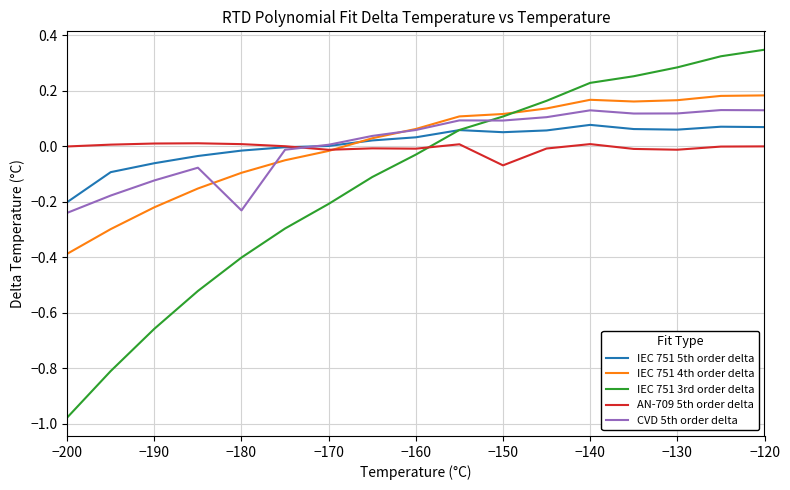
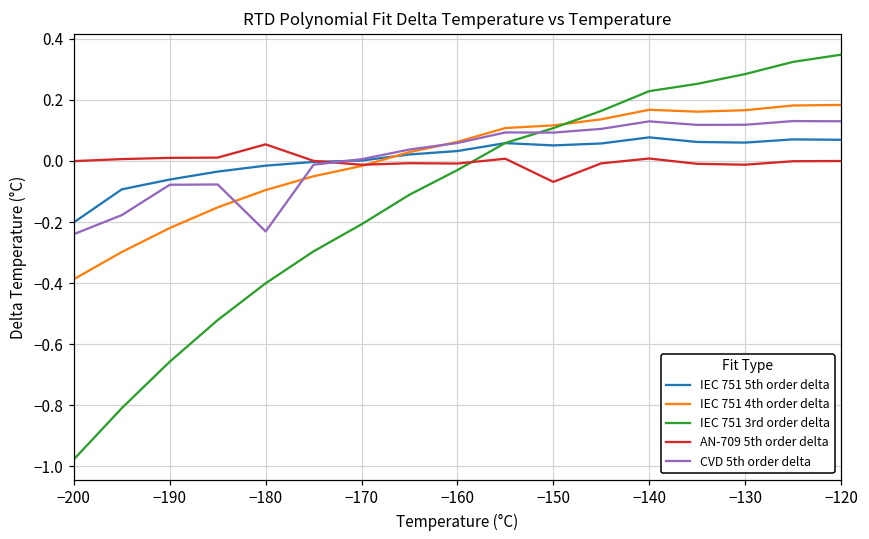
  {
    "IEC 751 5th order delta": {
      "−200": -0.20,
      "−190": -0.06,
      "−180": -0.02,
      "−160": 0.03,
      "−150": 0.05,
      "−140": 0.08,
      "−130": 0.06,
      "−120": 0.07
    },
    "IEC 751 4th order delta": {
      "−200": -0.39,
      "−190": -0.22,
      "−180": -0.10,
      "−140": 0.17,
      "−130": 0.17,
      "−120": 0.18
    },
    "IEC 751 3rd order delta": {
      "−200": -0.98,
      "−190": -0.66,
      "−180": -0.40,
      "−170": -0.21,
      "−160": -0.03,
      "−140": 0.23,
      "−130": 0.28,
      "−120": 0.35
    },
    "AN-709 5th order delta": {
      "−200": 0.00,
      "−190": 0.01,
-     "−180": 0.01,
+     "−180": 0.05,
      "−160": -0.01,
      "−150": -0.07,
      "−140": 0.01,
      "−130": -0.01,
      "−120": 0.00
    },
    "CVD 5th order delta": {
      "−200": -0.24,
-     "−190": -0.12,
+     "−190": -0.08,
      "−180": -0.23,
      "−150": 0.09,
      "−140": 0.13,
      "−130": 0.12,
      "−120": 0.13
    }
  }
